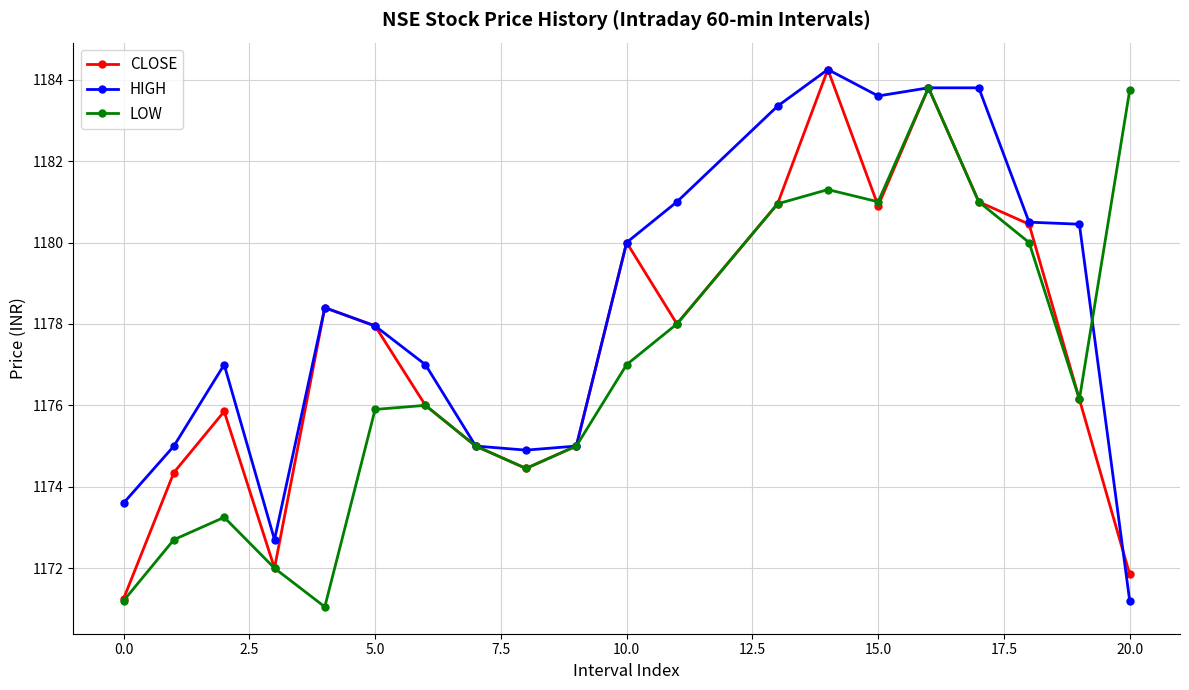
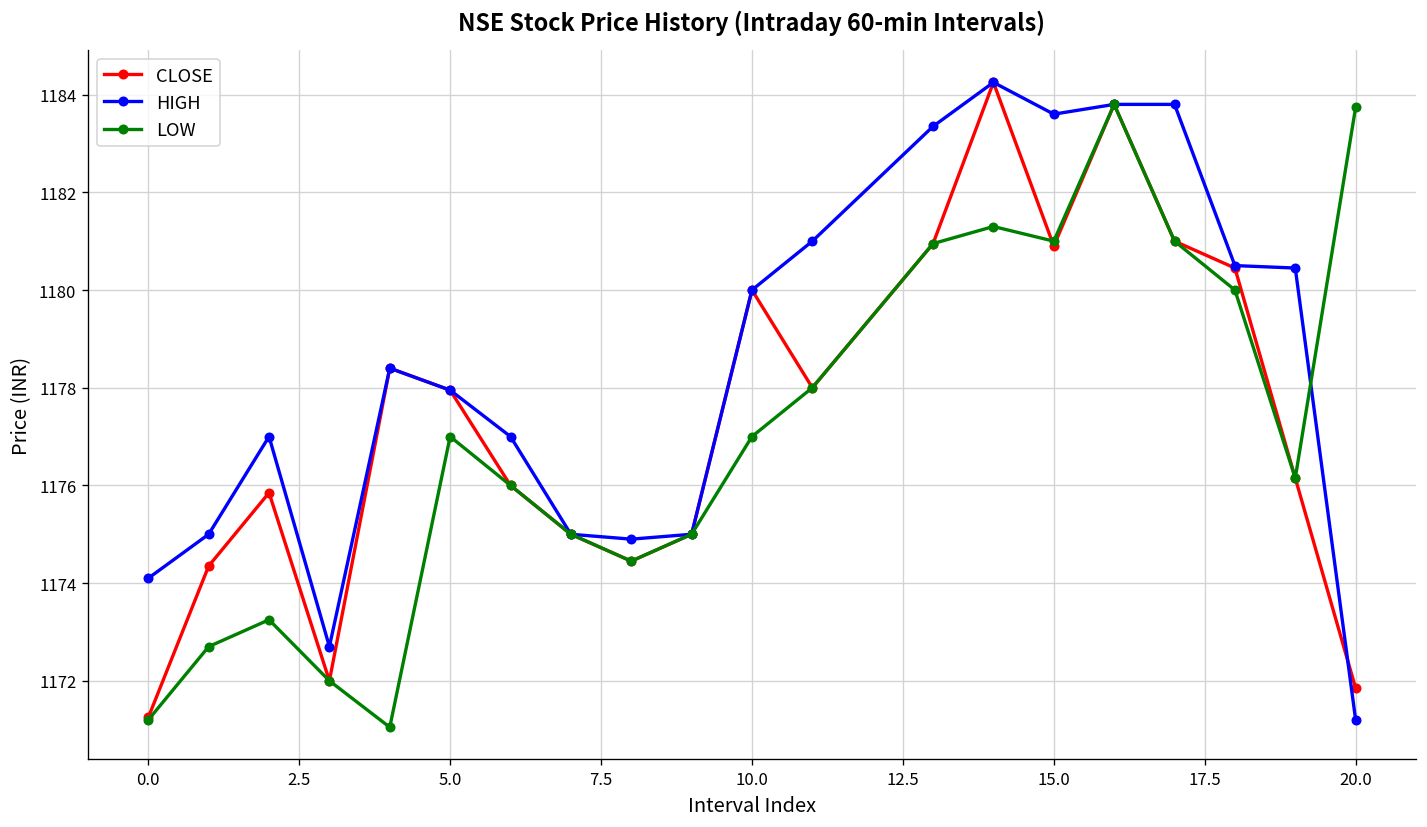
  {
    "CLOSE": {
      "15.0": 1180.9,
      "20.0": 1171.9
    },
    "HIGH": {
-     "0.0": 1173.6,
+     "0.0": 1174.1,
      "15.0": 1183.6,
      "20.0": 1171.2
    },
    "LOW": {
-     "5.0": 1175.9,
+     "5.0": 1177.0,
      "10.0": 1177.0,
      "15.0": 1181.0,
      "20.0": 1183.7
    }
  }
